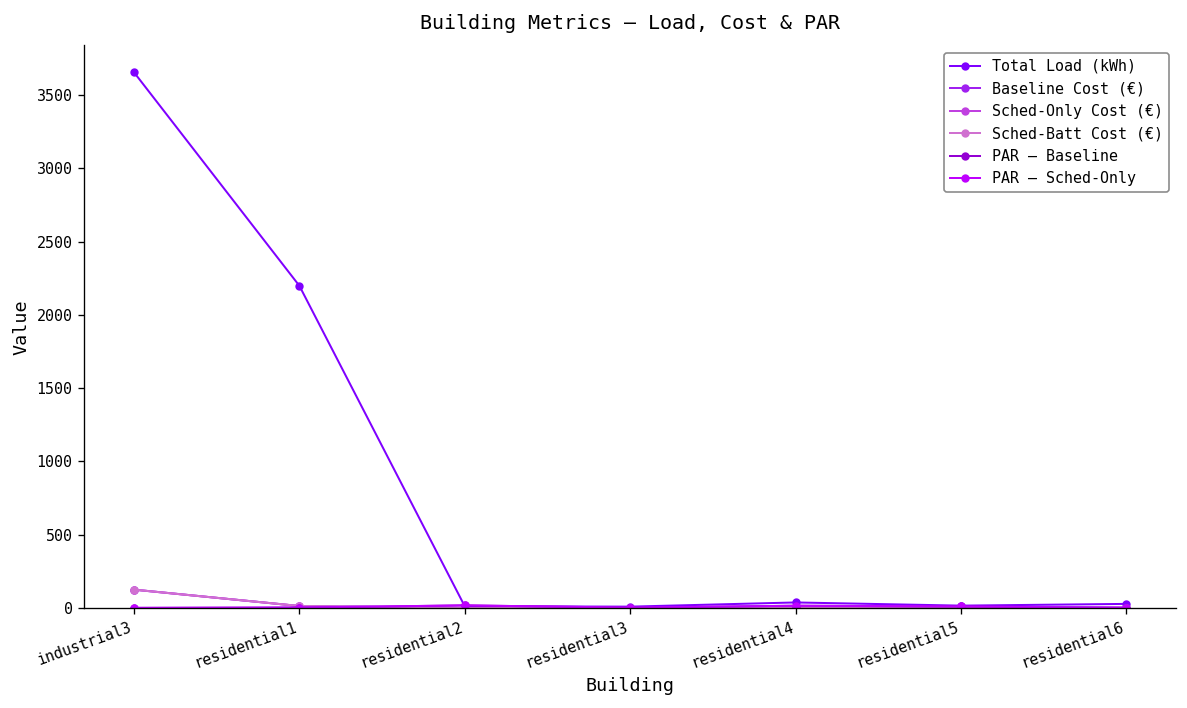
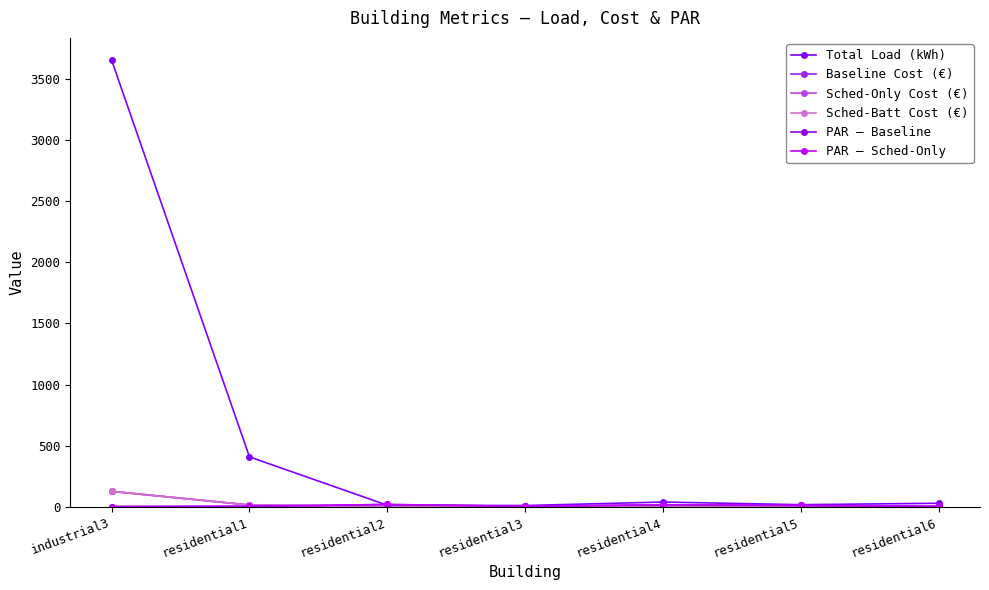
  {
    "Total Load (kWh)": {
      "industrial3": 3650,
-     "residential1": 2200,
+     "residential1": 410,
      "residential4": 40,
      "residential6": 30
    },
    "Sched-Batt Cost (€)": {
      "industrial3": 130
    },
    "PAR – Sched-Only": {
      "industrial3": 0
    }
  }
